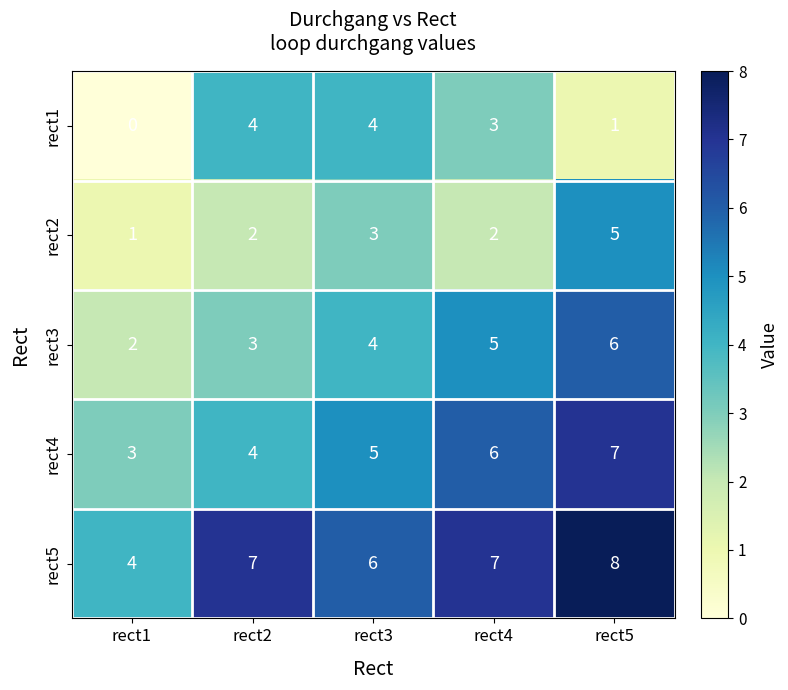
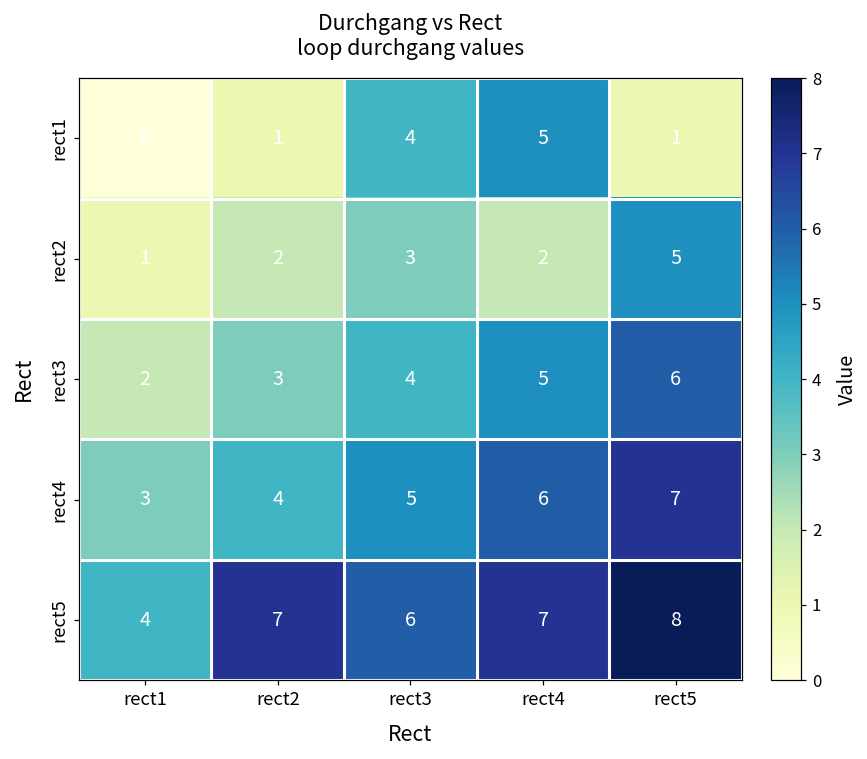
  {
    "rect1": {
-     "rect2": 4,
+     "rect2": 1,
      "rect3": 4,
-     "rect4": 3,
+     "rect4": 5,
      "rect5": 1
    },
    "rect2": {
      "rect1": 1,
      "rect2": 2,
      "rect3": 3,
      "rect4": 2,
      "rect5": 5
    },
    "rect3": {
      "rect1": 2,
      "rect2": 3,
      "rect3": 4,
      "rect4": 5,
      "rect5": 6
    },
    "rect4": {
      "rect1": 3,
      "rect2": 4,
      "rect3": 5,
      "rect4": 6,
      "rect5": 7
    },
    "rect5": {
      "rect1": 4,
      "rect2": 7,
      "rect3": 6,
      "rect4": 7,
      "rect5": 8
    }
  }
